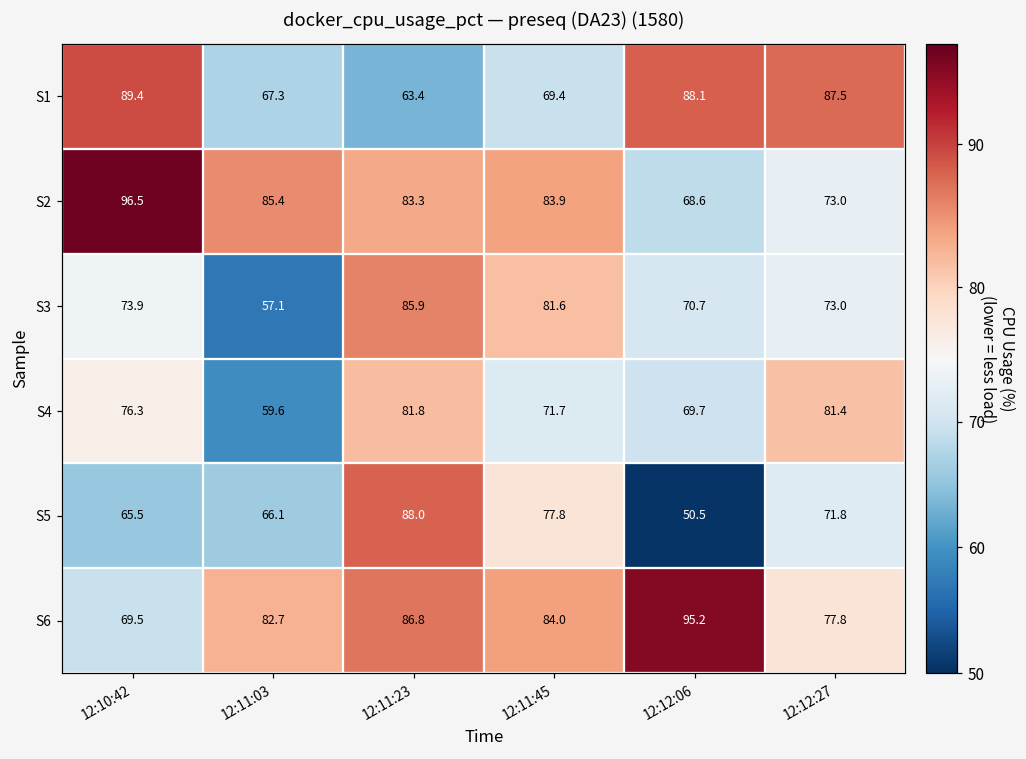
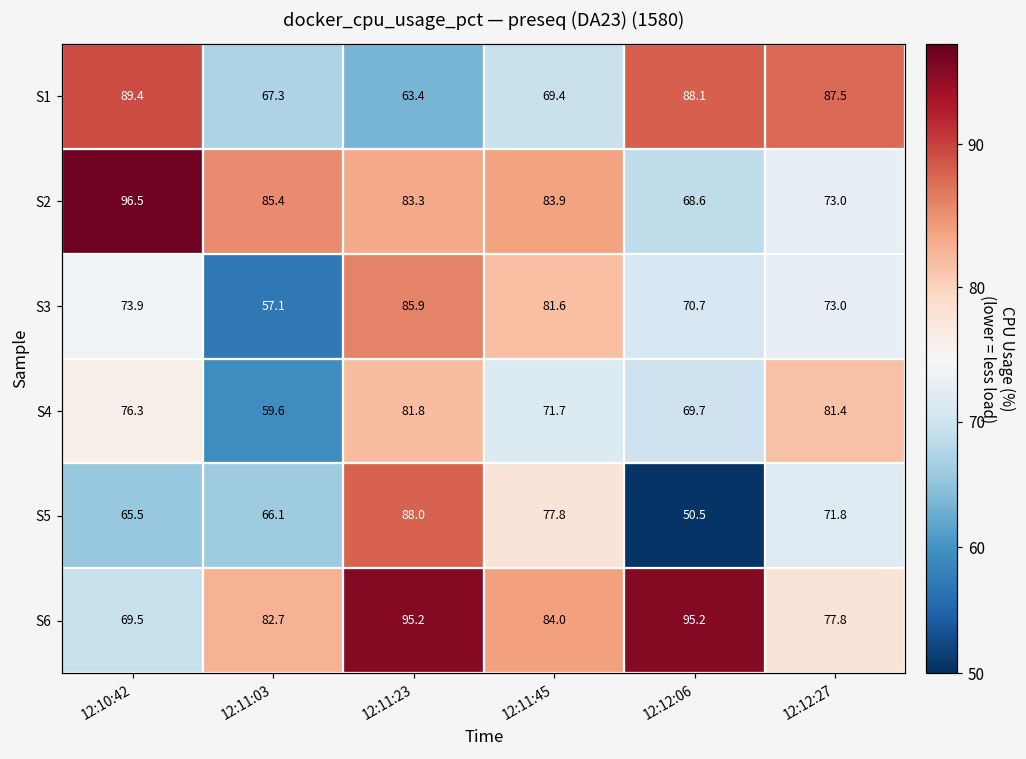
  {
    "S1": {
      "12:10:42": 89.4,
      "12:11:03": 67.3,
      "12:11:23": 63.4,
      "12:11:45": 69.4,
      "12:12:06": 88.1,
      "12:12:27": 87.5
    },
    "S2": {
      "12:10:42": 96.5,
      "12:11:03": 85.4,
      "12:11:23": 83.3,
      "12:11:45": 83.9,
      "12:12:06": 68.6,
      "12:12:27": 73.0
    },
    "S3": {
      "12:10:42": 73.9,
      "12:11:03": 57.1,
      "12:11:23": 85.9,
      "12:11:45": 81.6,
      "12:12:06": 70.7,
      "12:12:27": 73.0
    },
    "S4": {
      "12:10:42": 76.3,
      "12:11:03": 59.6,
      "12:11:23": 81.8,
      "12:11:45": 71.7,
      "12:12:06": 69.7,
      "12:12:27": 81.4
    },
    "S5": {
      "12:10:42": 65.5,
      "12:11:03": 66.1,
      "12:11:23": 88.0,
      "12:11:45": 77.8,
      "12:12:06": 50.5,
      "12:12:27": 71.8
    },
    "S6": {
      "12:10:42": 69.5,
      "12:11:03": 82.7,
-     "12:11:23": 86.8,
+     "12:11:23": 95.2,
      "12:11:45": 84.0,
      "12:12:06": 95.2,
      "12:12:27": 77.8
    }
  }
